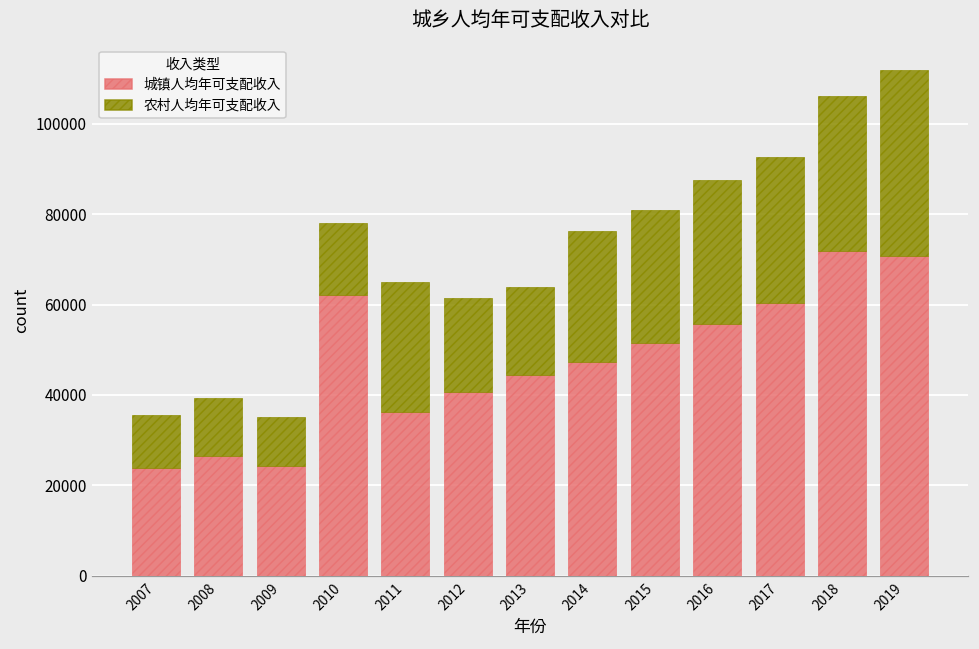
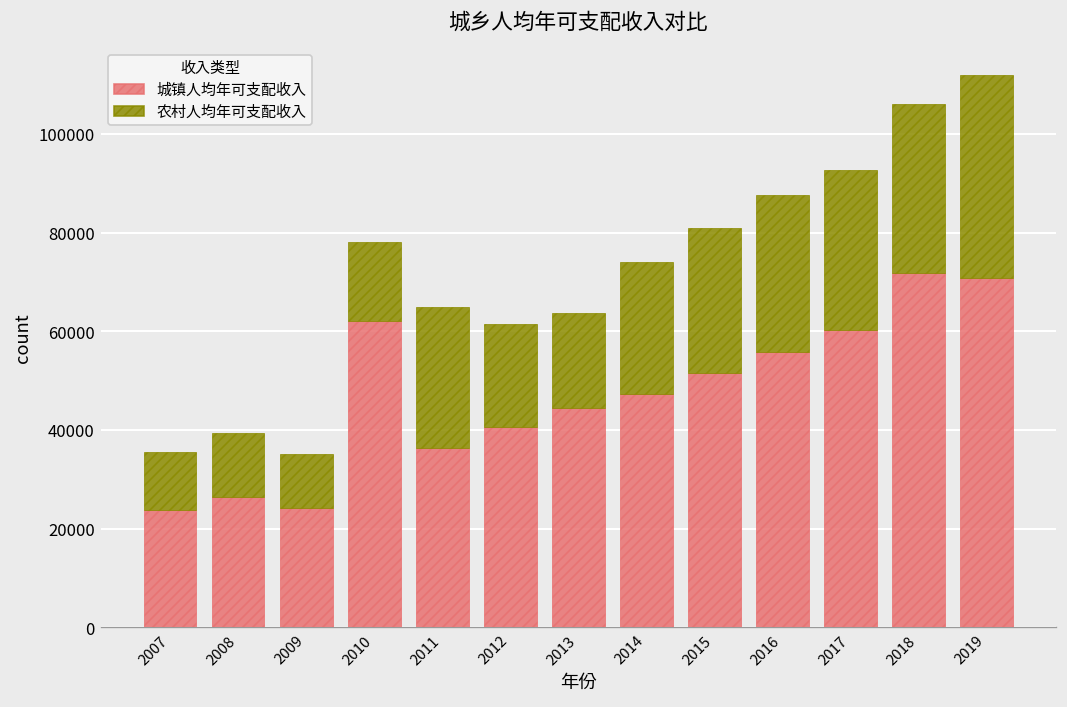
  {
    "城镇人均年可支配收入": {
      "2007": 24000,
      "2008": 26000,
      "2009": 24000,
      "2010": 62000,
      "2011": 36000,
      "2012": 41000,
      "2013": 44000,
      "2014": 47000,
      "2015": 51000,
      "2016": 56000,
      "2017": 60000,
      "2018": 72000,
      "2019": 71000
    },
    "农村人均年可支配收入": {
      "2007": 12000,
      "2008": 13000,
      "2009": 11000,
      "2010": 16000,
      "2011": 29000,
      "2012": 21000,
      "2013": 19000,
-     "2014": 29000,
+     "2014": 27000,
      "2015": 29000,
      "2016": 32000,
      "2017": 32000,
      "2018": 34000,
      "2019": 41000
    }
  }
